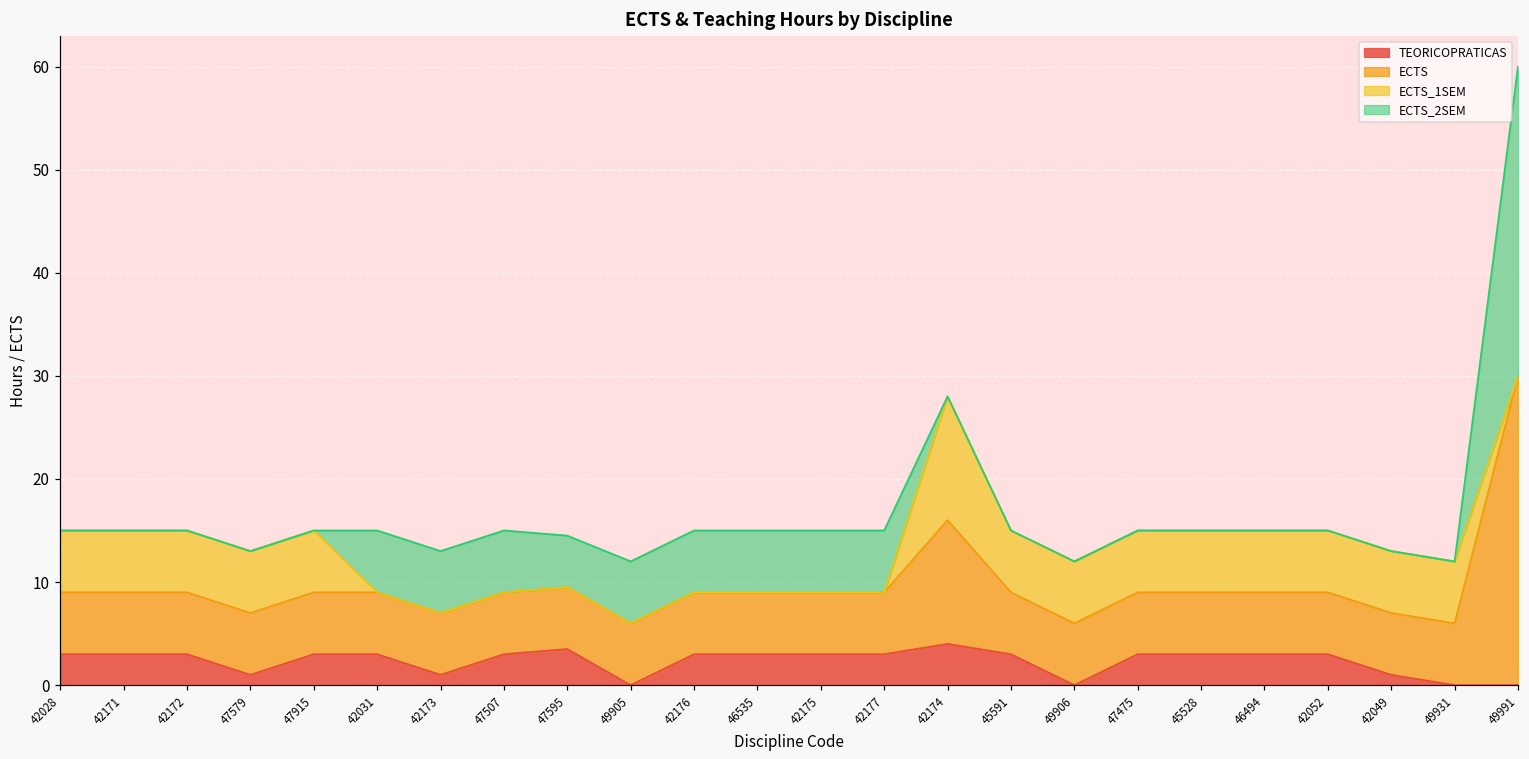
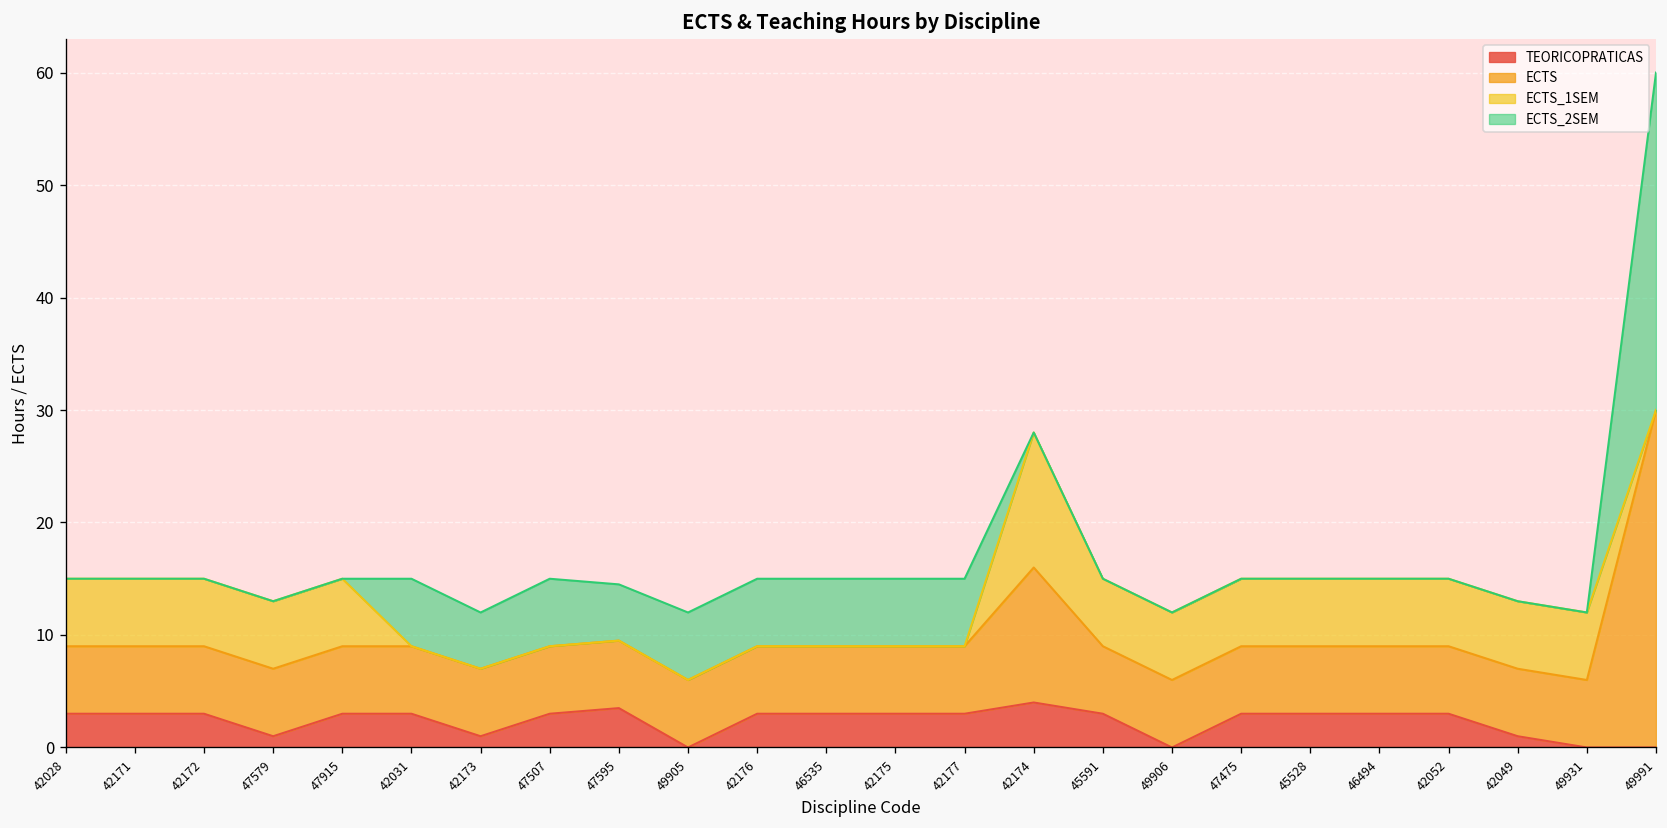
  {
    "TEORICOPRATICAS": {
      "42028": 3,
      "42171": 3,
      "42172": 3,
      "47579": 1,
      "47915": 3,
      "42031": 3,
      "42173": 1,
      "47507": 3,
      "47595": 4,
      "49905": 0,
      "42176": 3,
      "46535": 3,
      "42175": 3,
      "42177": 3,
      "42174": 4,
      "45591": 3,
      "49906": 0,
      "47475": 3,
      "45528": 3,
      "46494": 3,
      "42052": 3,
      "42049": 1,
      "49931": 0,
      "49991": 0
    },
    "ECTS_2SEM": {
      "42031": 6,
-     "42173": 6,
+     "42173": 5,
      "47507": 6,
      "47595": 5,
      "49905": 6,
      "42176": 6,
      "46535": 6,
      "42175": 6,
      "42177": 6,
      "49991": 30
    }
  }
